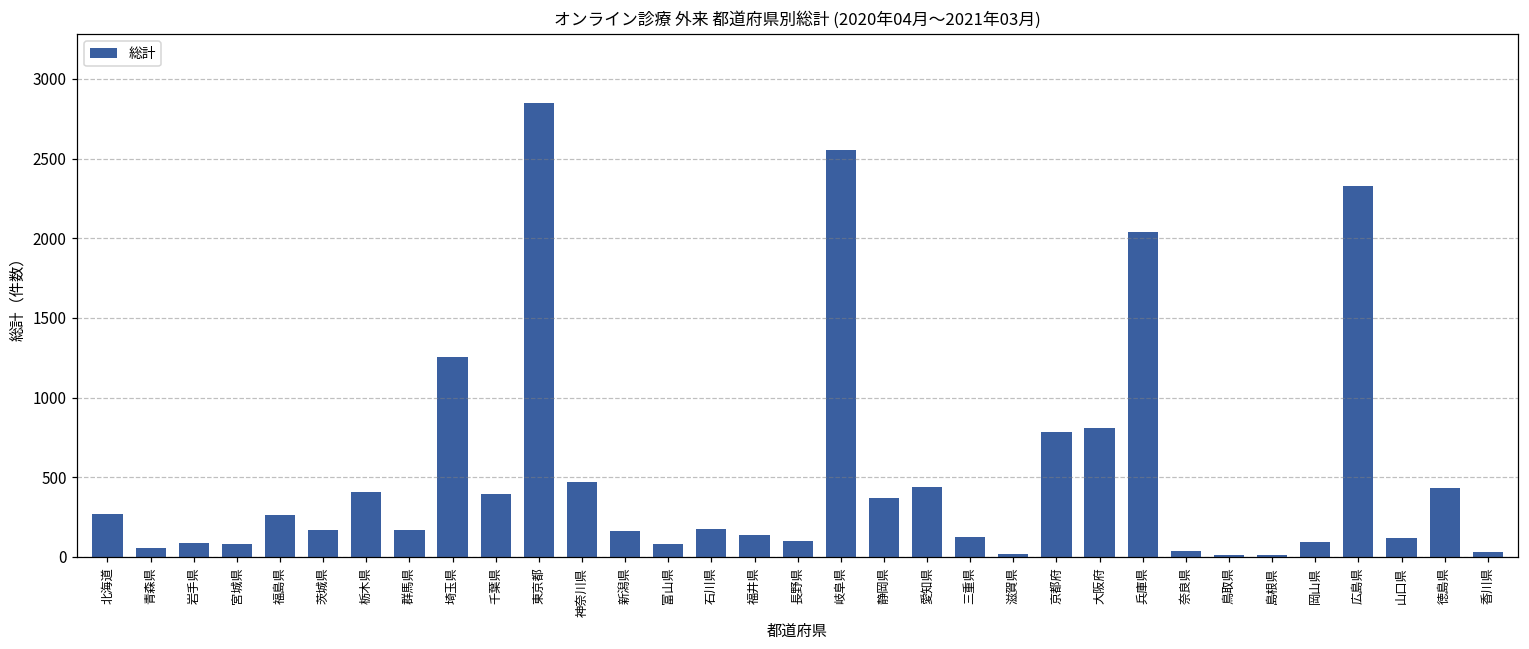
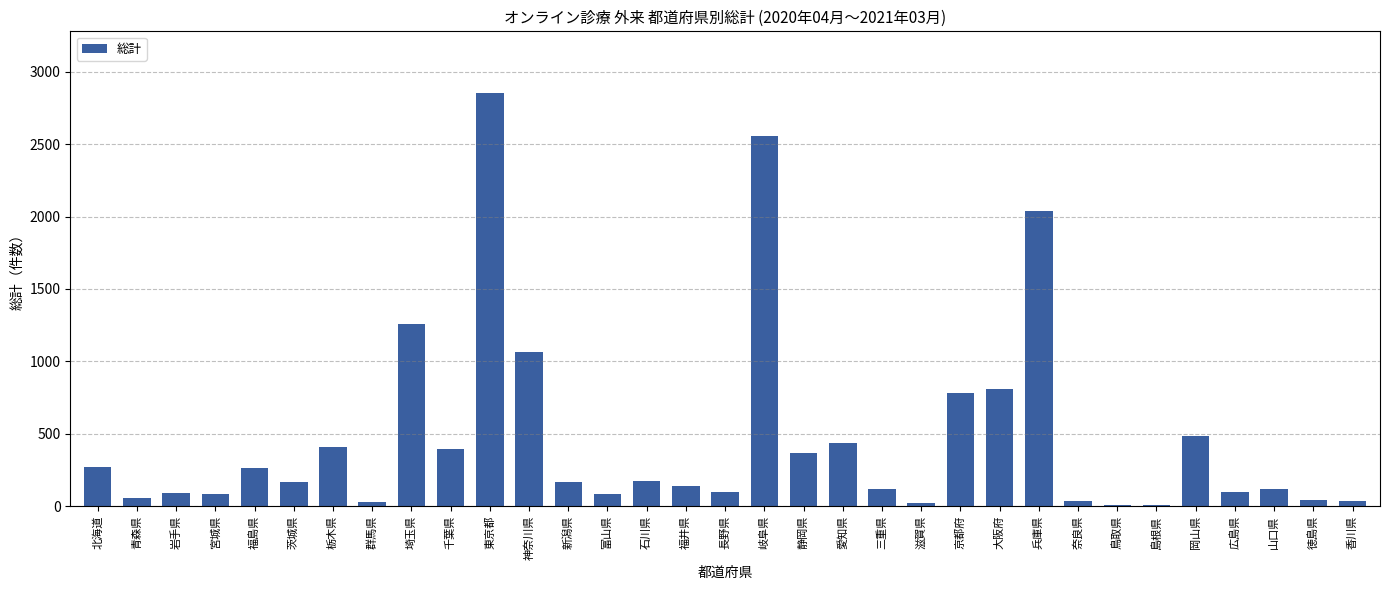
  {
    "北海道": 270,
    "青森県": 60,
    "岩手県": 90,
    "宮城県": 80,
    "福島県": 260,
    "茨城県": 170,
    "栃木県": 410,
-   "群馬県": 170,
+   "群馬県": 30,
    "埼玉県": 1260,
    "千葉県": 390,
    "東京都": 2850,
-   "神奈川県": 470,
+   "神奈川県": 1060,
    "新潟県": 170,
    "富山県": 80,
    "石川県": 180,
    "福井県": 140,
    "長野県": 100,
    "岐阜県": 2550,
    "静岡県": 370,
    "愛知県": 440,
    "三重県": 120,
    "滋賀県": 20,
    "京都府": 780,
    "大阪府": 810,
    "兵庫県": 2040,
    "奈良県": 40,
-   "岡山県": 100,
-   "広島県": 2330,
+   "岡山県": 480,
+   "広島県": 100,
    "山口県": 120,
-   "徳島県": 430,
+   "徳島県": 50,
    "香川県": 30
  }
